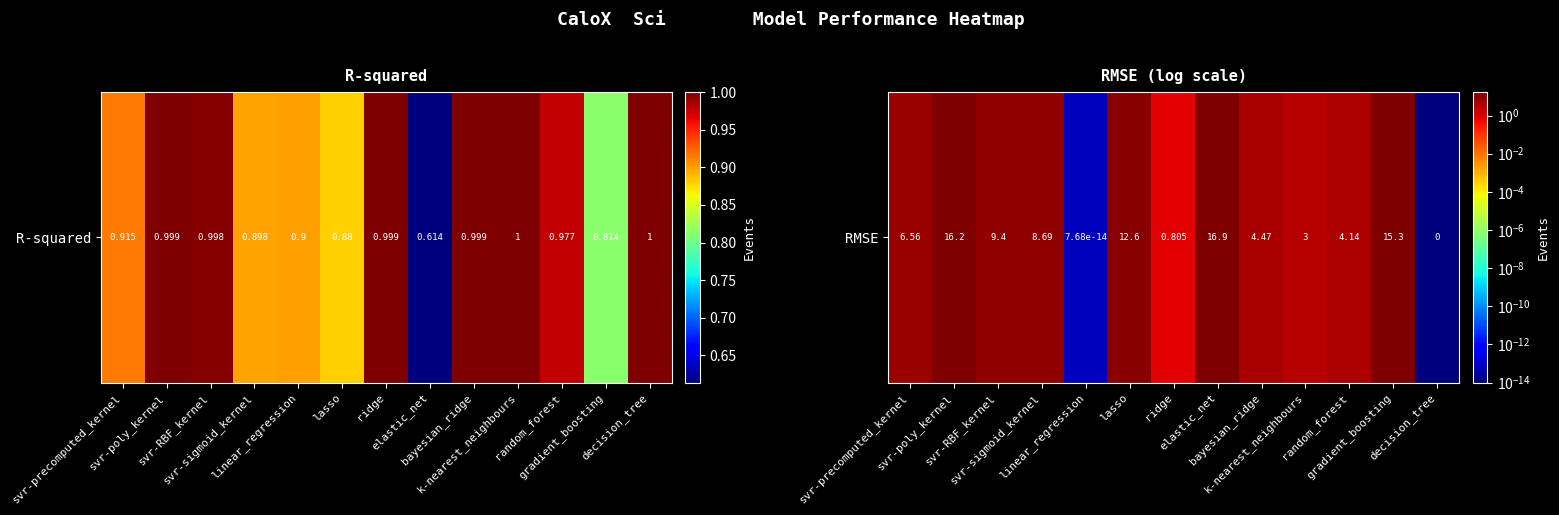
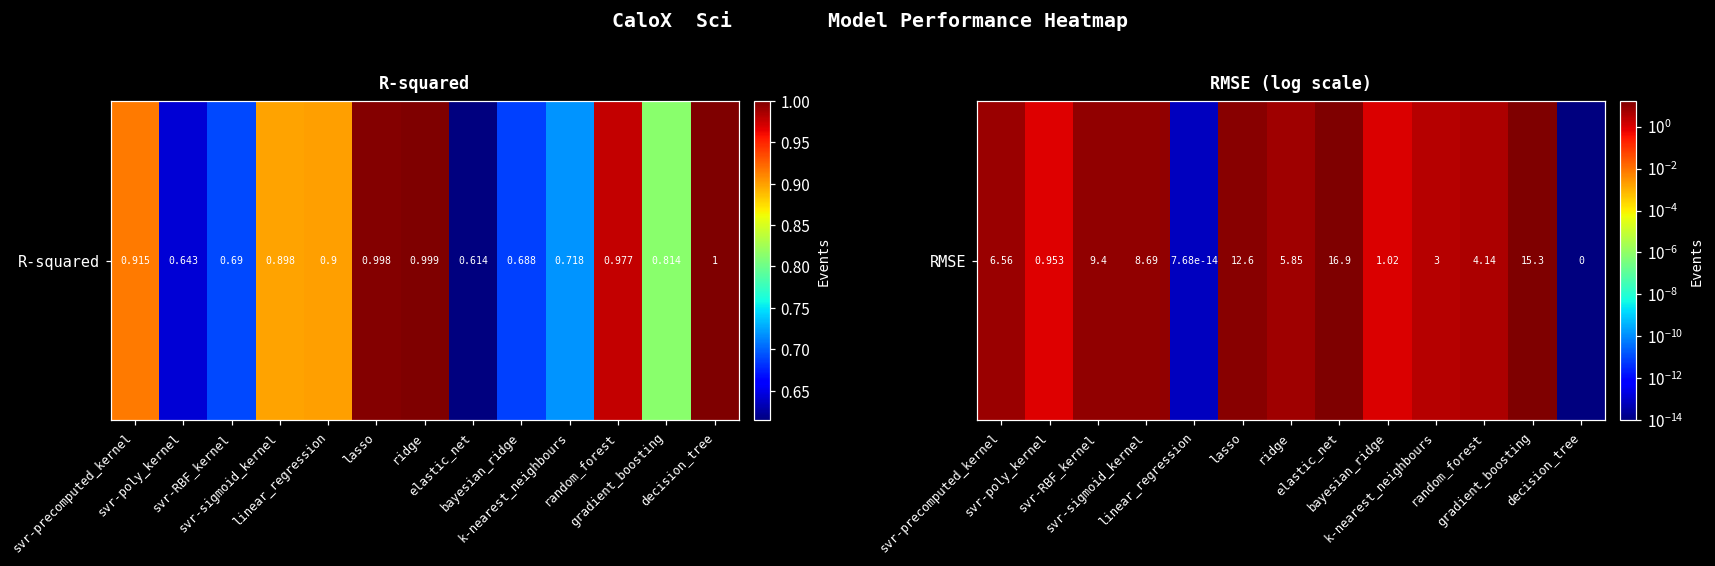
  {
    "R-squared": {
      "R-squared": {
        "svr-precomputed_kernel": "0.915",
-       "svr-poly_kernel": "0.999",
-       "svr-RBF_kernel": "0.998",
+       "svr-poly_kernel": "0.643",
+       "svr-RBF_kernel": "0.69",
        "svr-sigmoid_kernel": "0.898",
        "linear_regression": "0.9",
-       "lasso": "0.88",
+       "lasso": "0.998",
        "ridge": "0.999",
        "elastic_net": "0.614",
-       "bayesian_ridge": "0.999",
-       "k-nearest_neighbours": "1",
+       "bayesian_ridge": "0.688",
+       "k-nearest_neighbours": "0.718",
        "random_forest": "0.977",
        "gradient_boosting": "0.814",
        "decision_tree": "1"
      }
    },
    "RMSE (log scale)": {
      "RMSE": {
        "svr-precomputed_kernel": "6.56",
-       "svr-poly_kernel": "16.2",
+       "svr-poly_kernel": "0.953",
        "svr-RBF_kernel": "9.4",
        "svr-sigmoid_kernel": "8.69",
        "linear_regression": "7.68e-14",
        "lasso": "12.6",
-       "ridge": "0.805",
+       "ridge": "5.85",
        "elastic_net": "16.9",
-       "bayesian_ridge": "4.47",
+       "bayesian_ridge": "1.02",
        "k-nearest_neighbours": "3",
        "random_forest": "4.14",
        "gradient_boosting": "15.3",
        "decision_tree": "0"
      }
    }
  }
